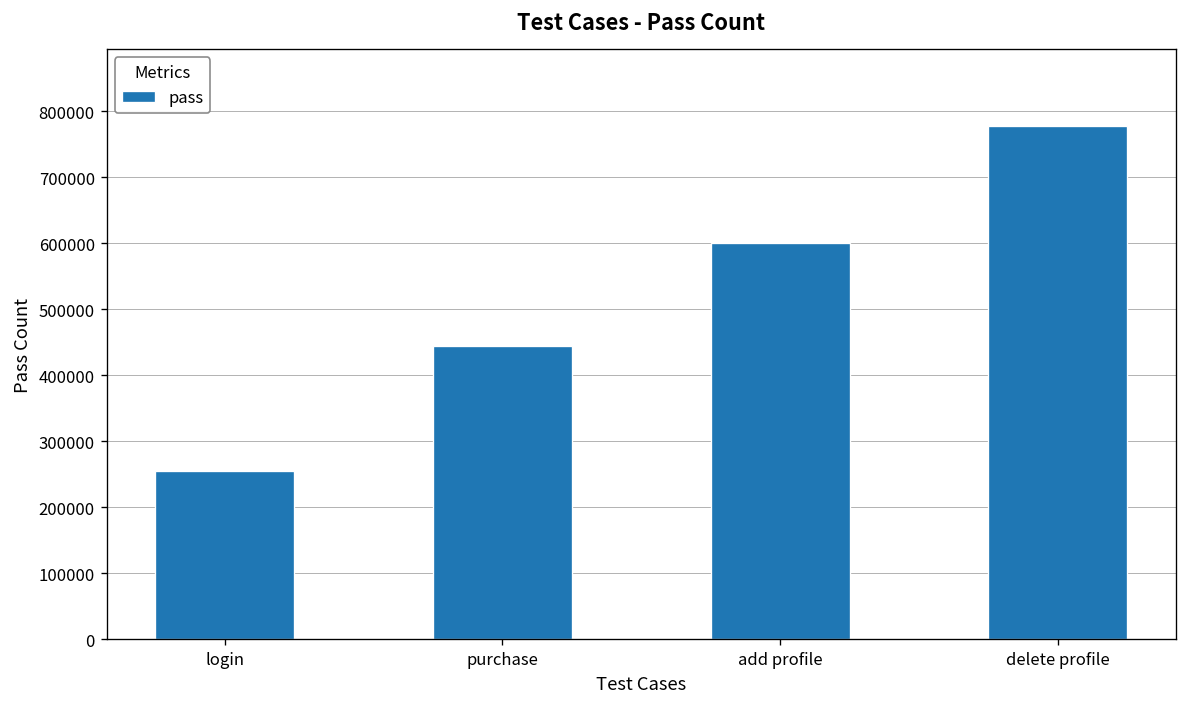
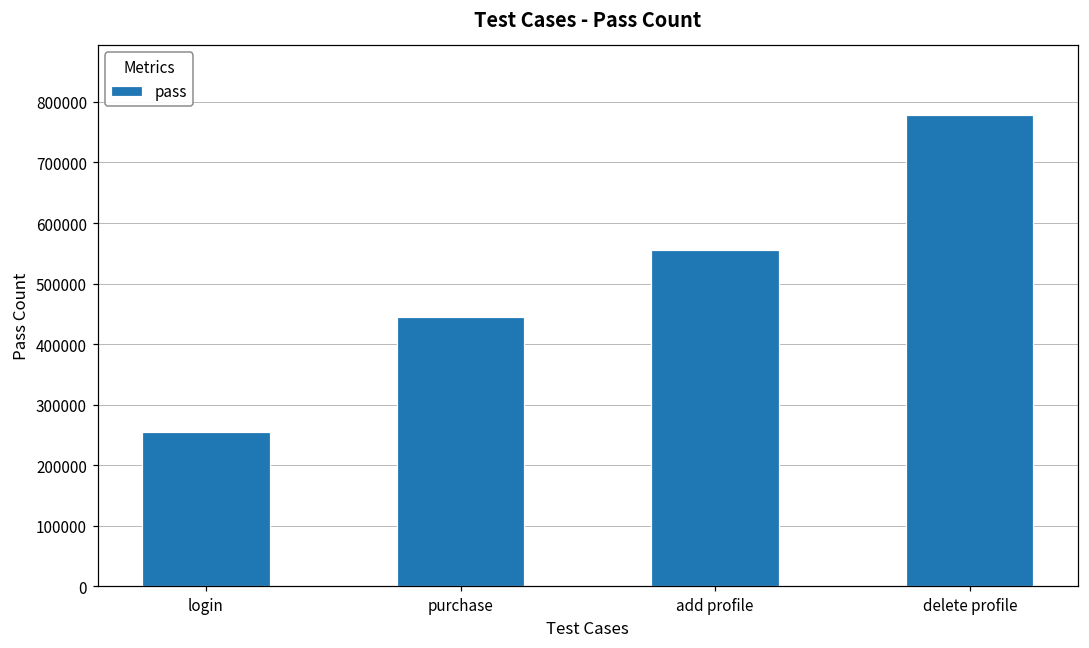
  {
    "login": 250000,
    "purchase": 440000,
-   "add profile": 600000,
+   "add profile": 560000,
    "delete profile": 780000
  }
